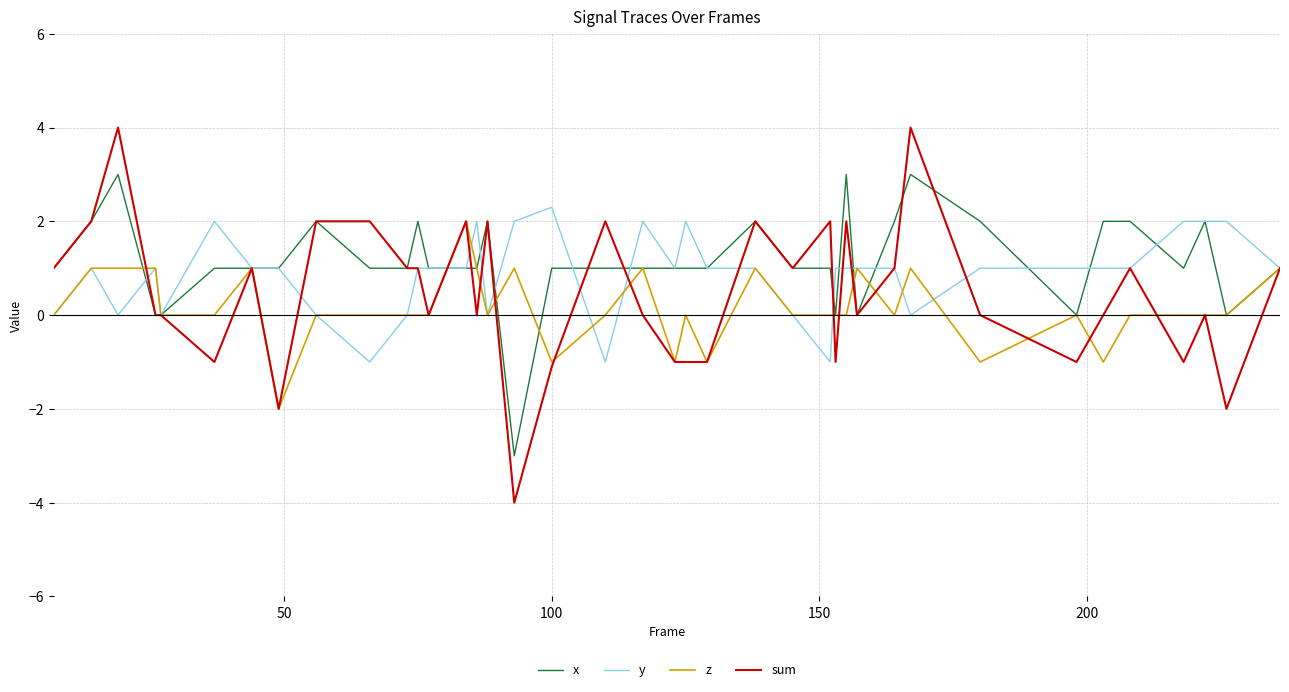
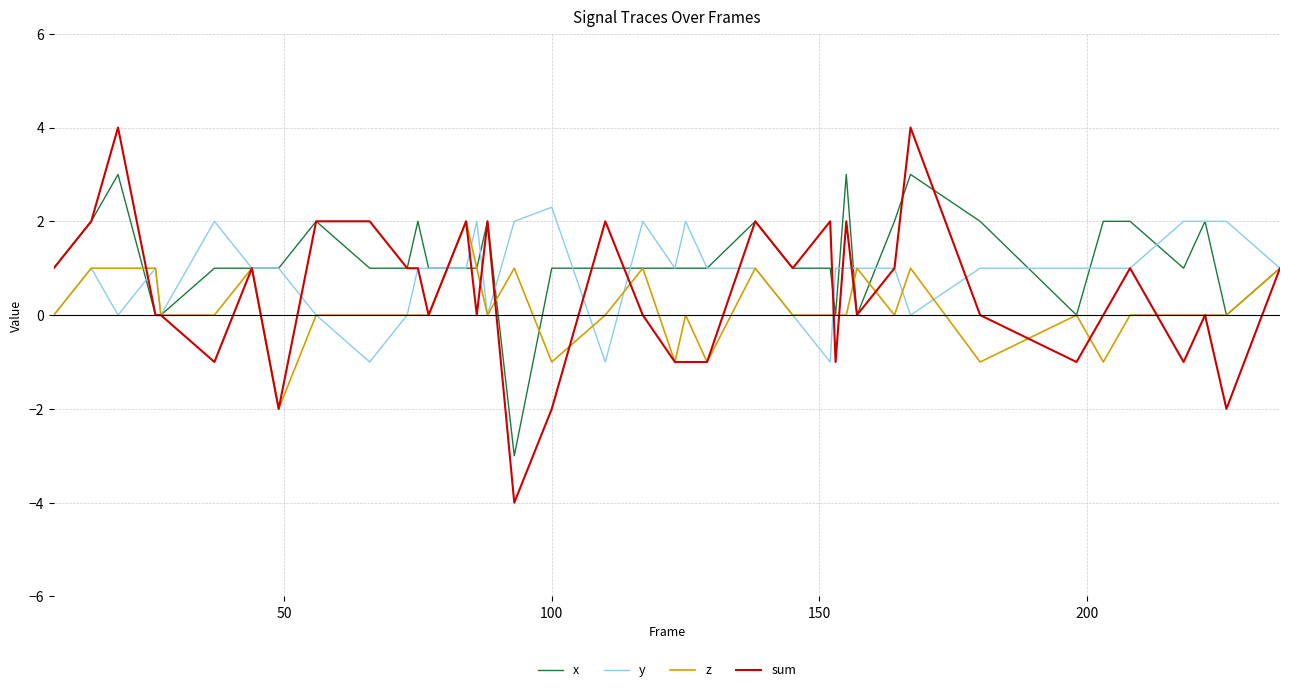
  {
    "x": {
      "100": 1.0
    },
    "y": {
      "100": 2.3
    },
    "z": {
      "100": -1.0
    },
    "sum": {
-     "100": -1.1
+     "100": -2.0
    }
  }
